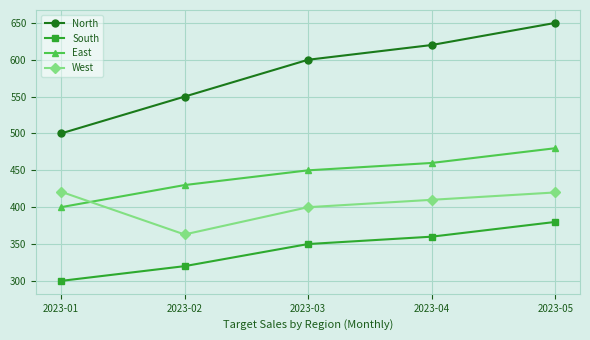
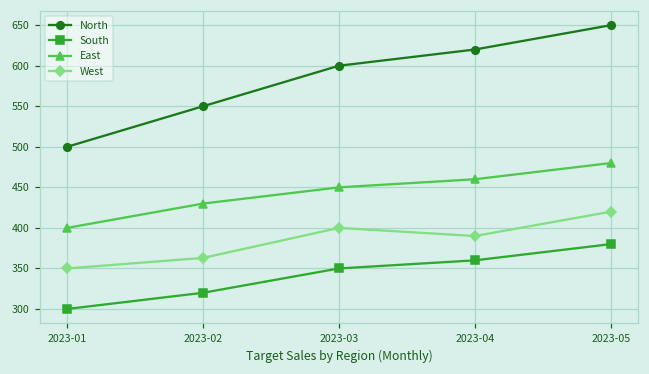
  {
    "West": {
-     "2023-01": 420,
+     "2023-01": 350,
      "2023-02": 360,
      "2023-03": 400,
-     "2023-04": 410,
+     "2023-04": 390,
      "2023-05": 420
    }
  }
